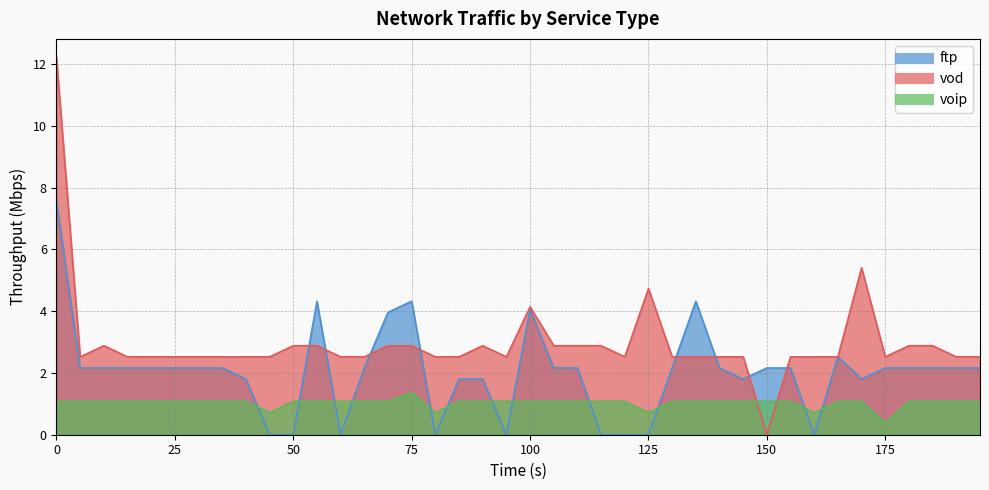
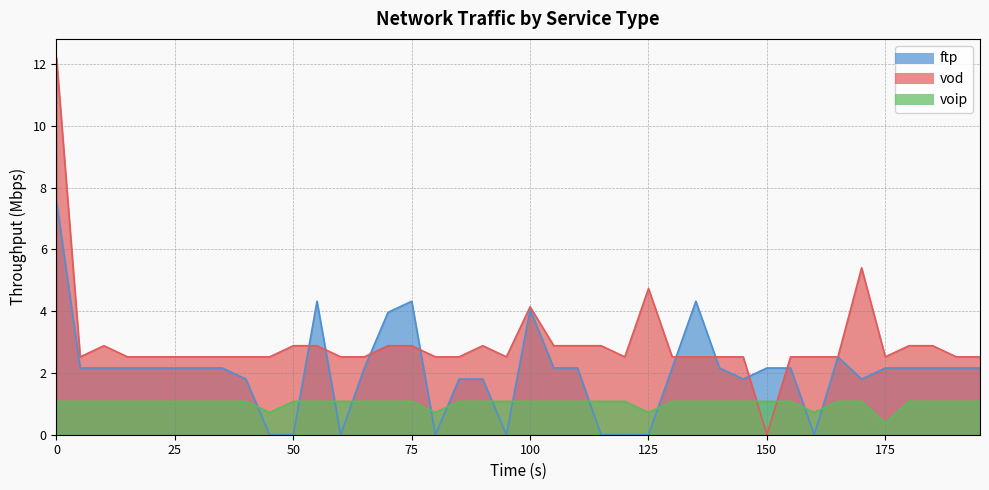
  {
    "ftp": {
      "0": 7.6,
      "25": 2.2,
      "50": 0.0,
      "75": 4.3,
      "125": 0.0,
      "150": 2.2,
      "175": 2.2
    },
    "vod": {
      "0": 12.2,
      "25": 2.5,
      "50": 2.9,
      "75": 2.9,
      "125": 4.7,
      "150": 0.0,
      "175": 2.5
    },
    "voip": {
      "0": 1.1,
      "25": 1.1,
      "50": 1.1,
-     "75": 1.4,
+     "75": 1.1,
      "100": 1.1,
      "125": 0.7,
      "150": 1.1,
      "175": 0.4
    }
  }
